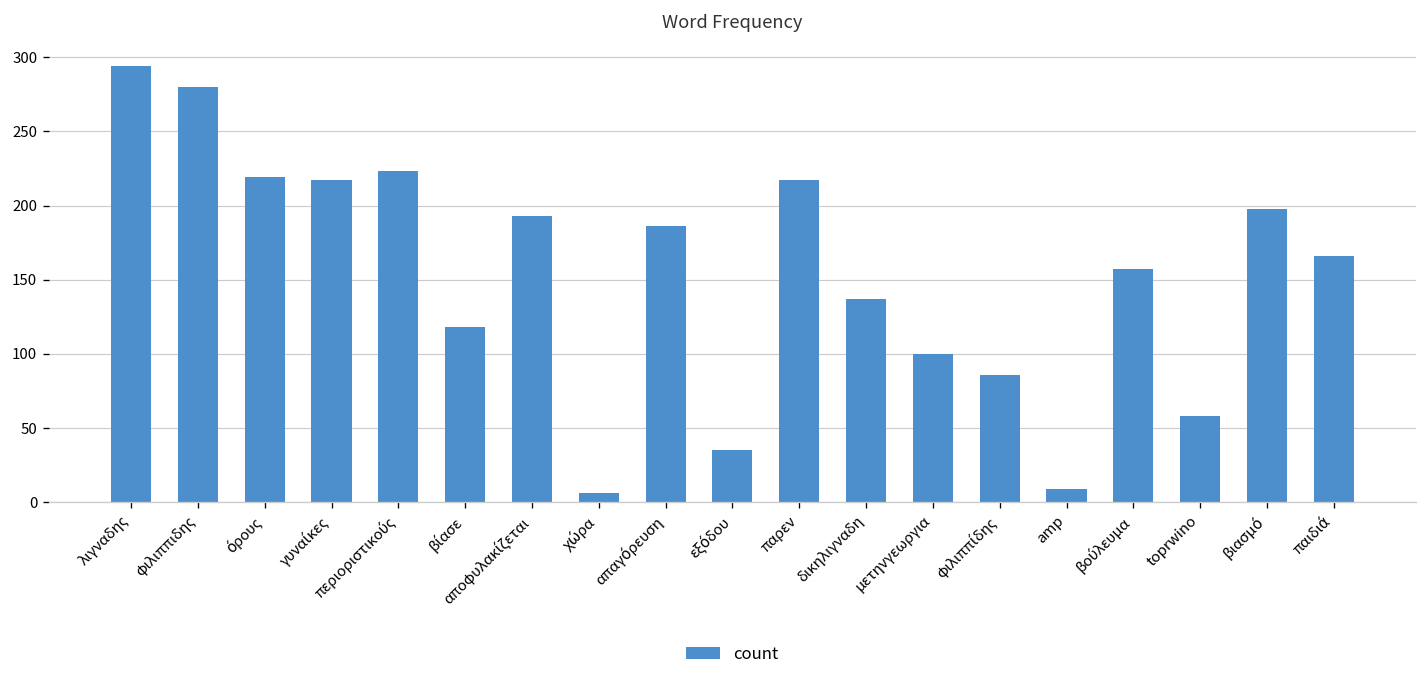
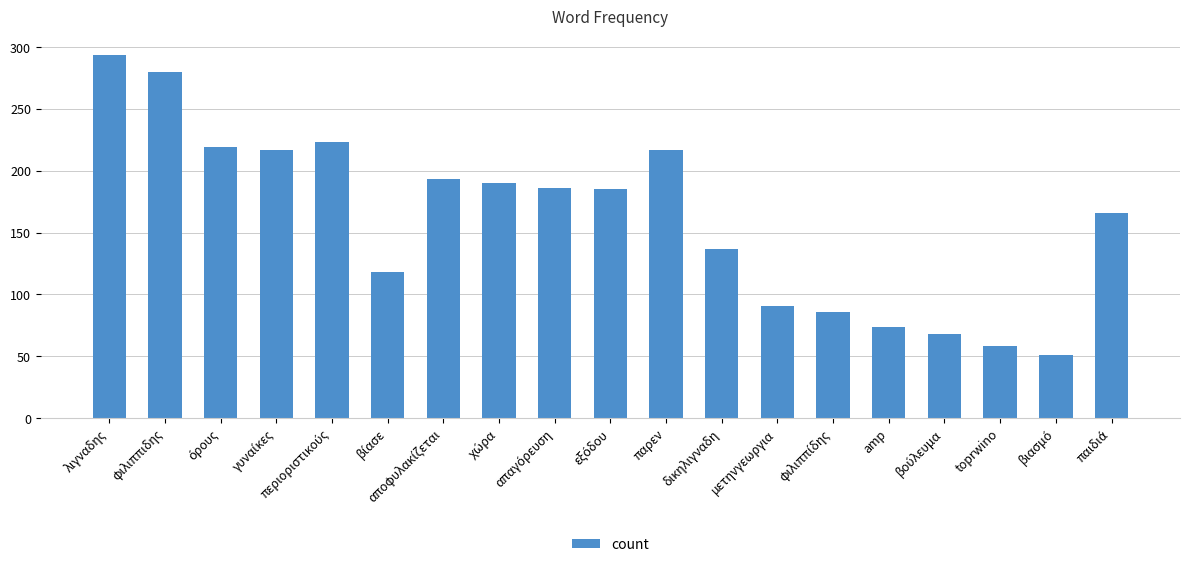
  {
    "λιγναδης": 294,
    "φιλιππιδης": 280,
    "όρους": 219,
    "γυναίκες": 217,
    "περιοριστικούς": 223,
    "βίασε": 118,
    "αποφυλακίζεται": 193,
-   "χώρα": 6,
+   "χώρα": 190,
    "απαγόρευση": 186,
-   "εξόδου": 35,
+   "εξόδου": 185,
    "παρεν": 217,
    "δικηλιγναδη": 137,
-   "μετηνγεωργια": 100,
+   "μετηνγεωργια": 91,
    "φιλιππίδης": 86,
-   "amp": 9,
-   "βούλευμα": 157,
+   "amp": 74,
+   "βούλευμα": 68,
    "toprwino": 58,
-   "βιασμό": 198,
+   "βιασμό": 51,
    "παιδιά": 166
  }
